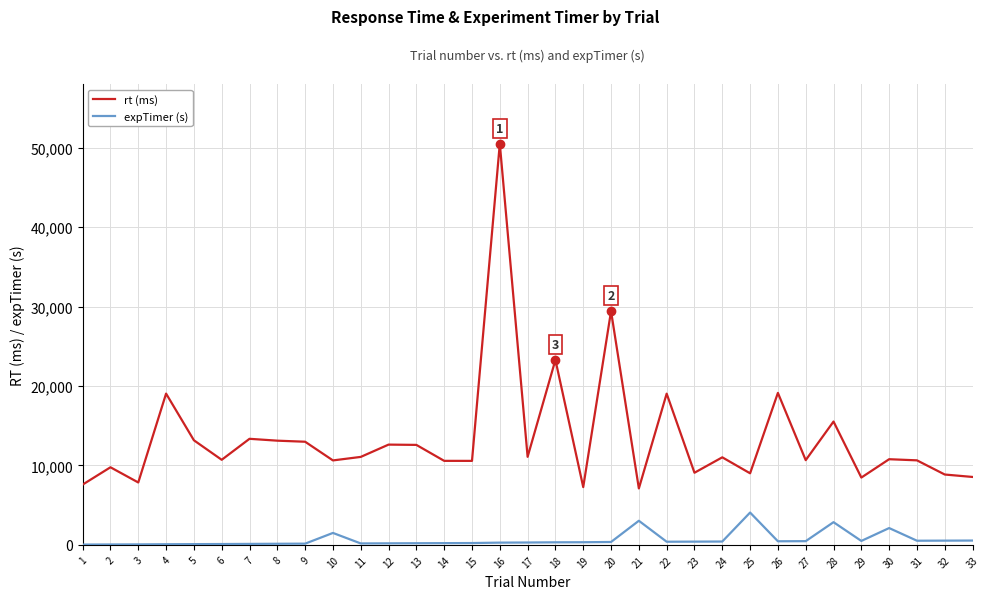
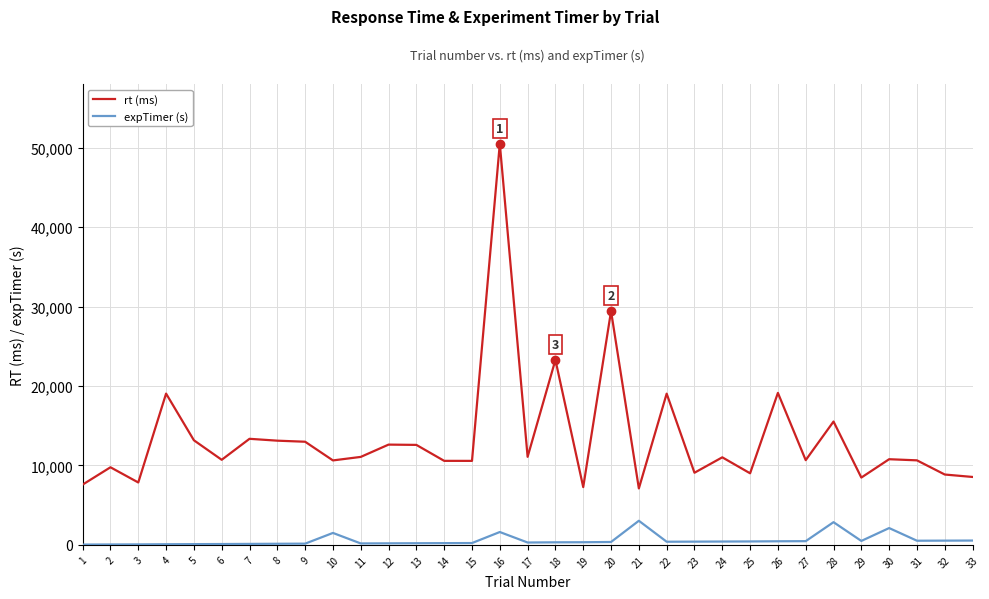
  {
    "expTimer (s)": {
      "1": "0",
      "2": "0",
      "3": "0",
      "4": "0",
      "5": "0",
      "6": "0",
      "7": "0",
      "8": "0",
      "9": "0",
      "10": "2,000",
      "11": "0",
      "12": "0",
      "13": "0",
      "14": "0",
      "15": "0",
-     "16": "0",
+     "16": "2,000",
      "17": "0",
      "18": "0",
      "19": "0",
      "20": "0",
      "21": "3,000",
      "22": "0",
      "23": "0",
      "24": "0",
-     "25": "4,000",
+     "25": "0",
      "26": "0",
      "27": "0",
      "28": "3,000",
      "29": "0",
      "30": "2,000",
      "31": "1,000",
      "32": "1,000",
      "33": "1,000"
    }
  }
